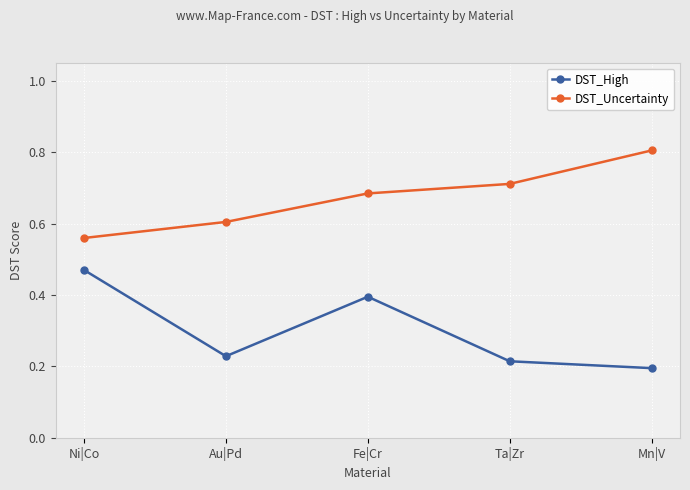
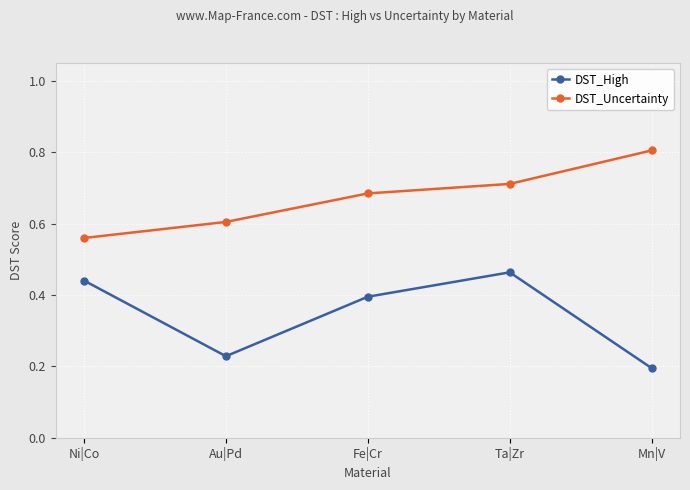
  {
    "DST_High": {
-     "Ni|Co": 0.47,
+     "Ni|Co": 0.44,
      "Au|Pd": 0.23,
      "Fe|Cr": 0.40,
-     "Ta|Zr": 0.21,
+     "Ta|Zr": 0.46,
      "Mn|V": 0.19
    },
    "DST_Uncertainty": {
      "Ni|Co": 0.56,
      "Au|Pd": 0.60,
      "Fe|Cr": 0.68,
      "Ta|Zr": 0.71,
      "Mn|V": 0.81
    }
  }
